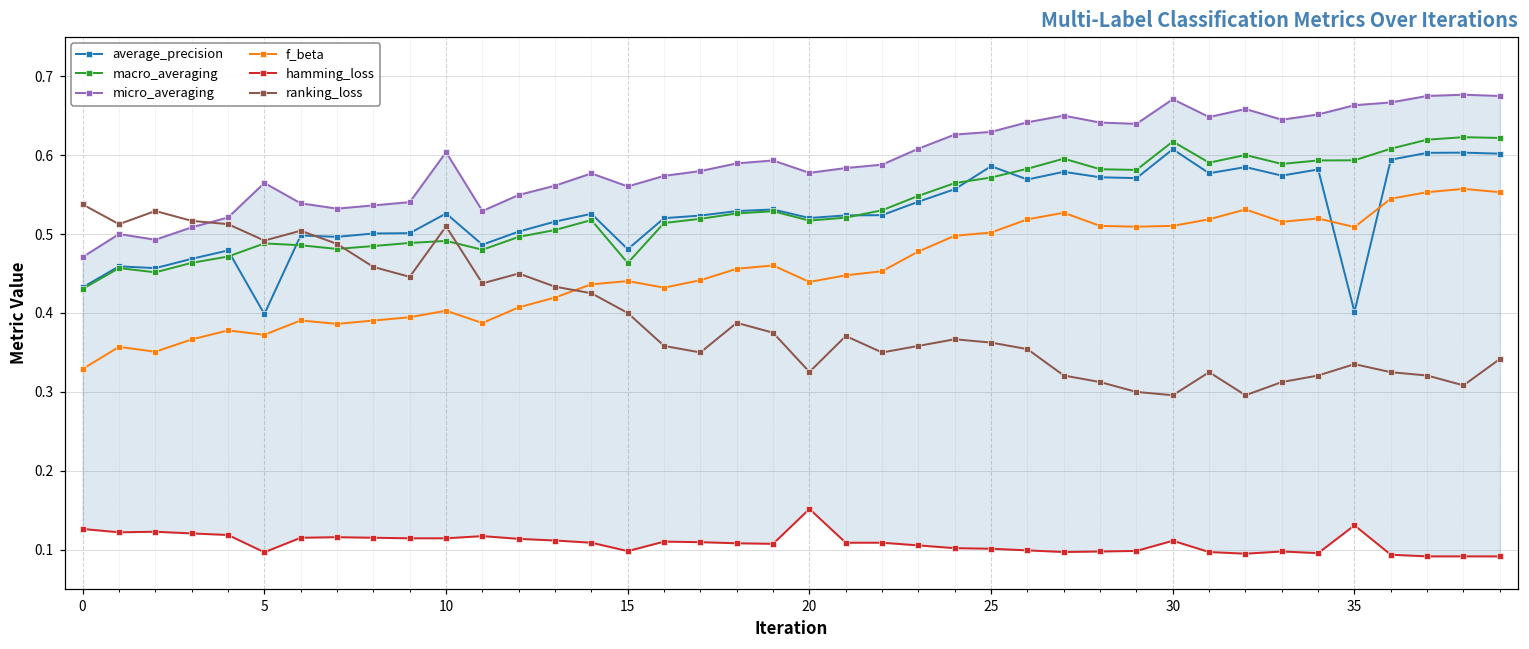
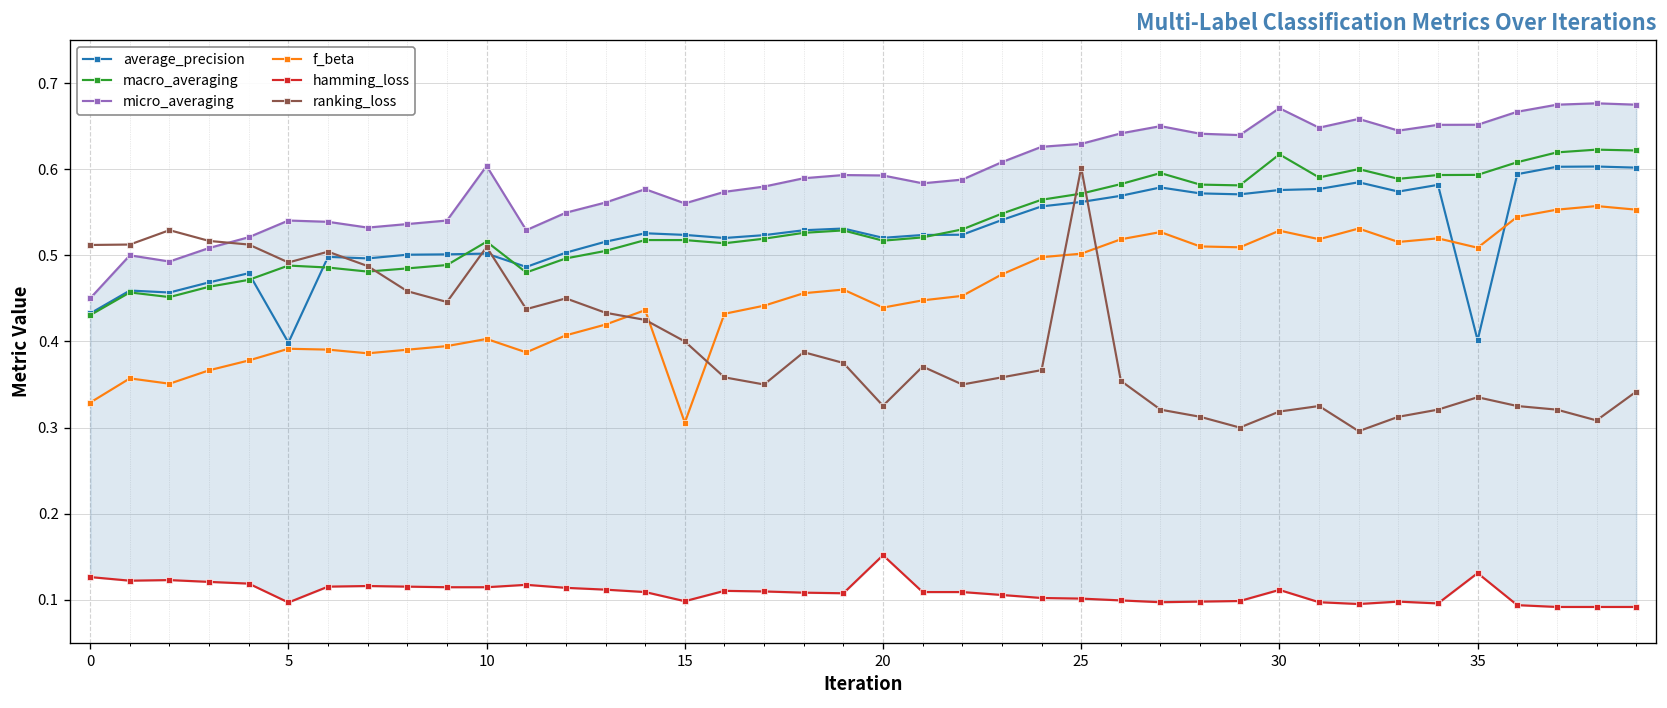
  {
    "average_precision": {
      "5": 0.40,
-     "10": 0.53,
-     "15": 0.48,
-     "25": 0.59,
-     "30": 0.61,
+     "10": 0.50,
+     "15": 0.52,
+     "25": 0.56,
+     "30": 0.58,
      "35": 0.40
    },
    "macro_averaging": {
      "5": 0.49,
-     "10": 0.49,
-     "15": 0.46,
+     "10": 0.52,
+     "15": 0.52,
      "25": 0.57,
      "30": 0.62,
      "35": 0.59
    },
    "micro_averaging": {
-     "0": 0.47,
-     "5": 0.56,
+     "0": 0.45,
+     "5": 0.54,
      "10": 0.60,
      "15": 0.56,
-     "20": 0.58,
+     "20": 0.59,
      "25": 0.63,
      "30": 0.67,
-     "35": 0.66
+     "35": 0.65
    },
    "f_beta": {
      "0": 0.33,
-     "5": 0.37,
+     "5": 0.39,
      "10": 0.40,
-     "15": 0.44,
+     "15": 0.31,
      "20": 0.44,
      "25": 0.50,
-     "30": 0.51,
+     "30": 0.53,
      "35": 0.51
    },
    "hamming_loss": {
      "0": 0.13,
      "5": 0.10,
      "10": 0.11,
      "15": 0.10,
      "20": 0.15,
      "25": 0.10,
      "30": 0.11,
      "35": 0.13
    },
    "ranking_loss": {
-     "0": 0.54,
+     "0": 0.51,
      "5": 0.49,
      "10": 0.51,
      "15": 0.40,
      "20": 0.33,
-     "25": 0.36,
-     "30": 0.30,
+     "25": 0.60,
+     "30": 0.32,
      "35": 0.34
    }
  }
